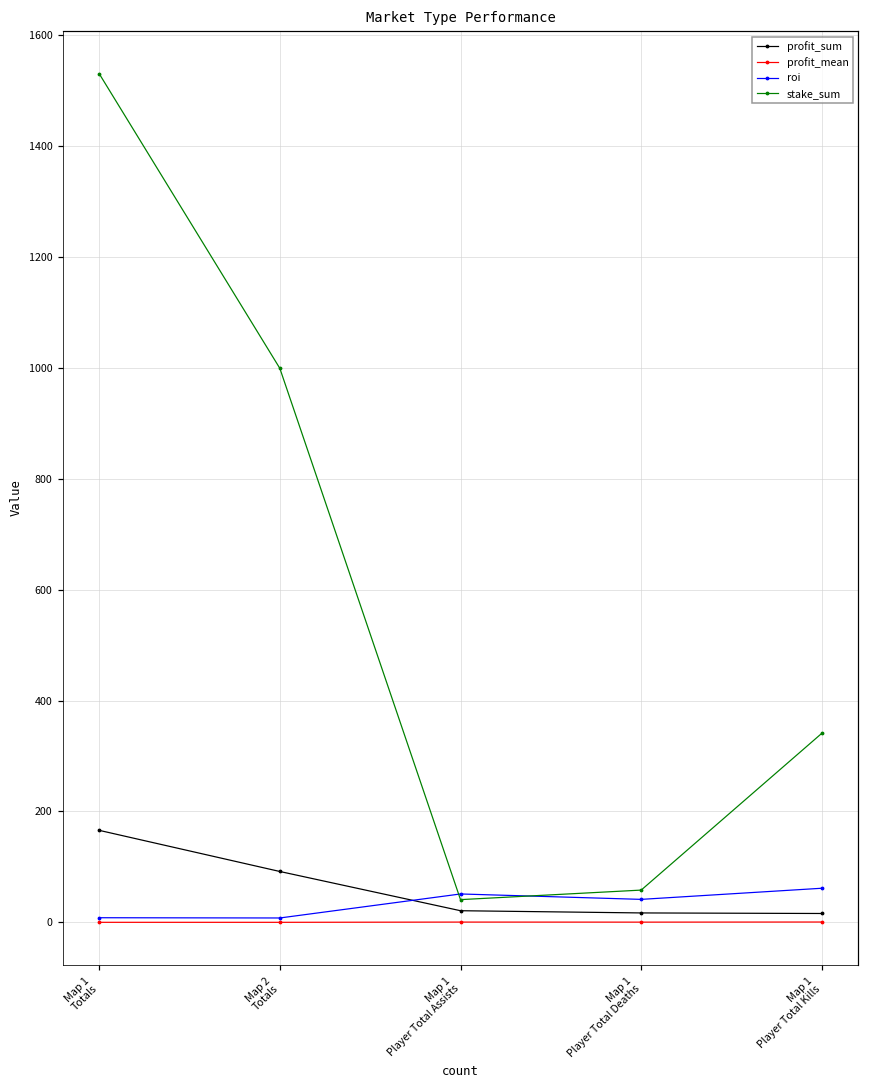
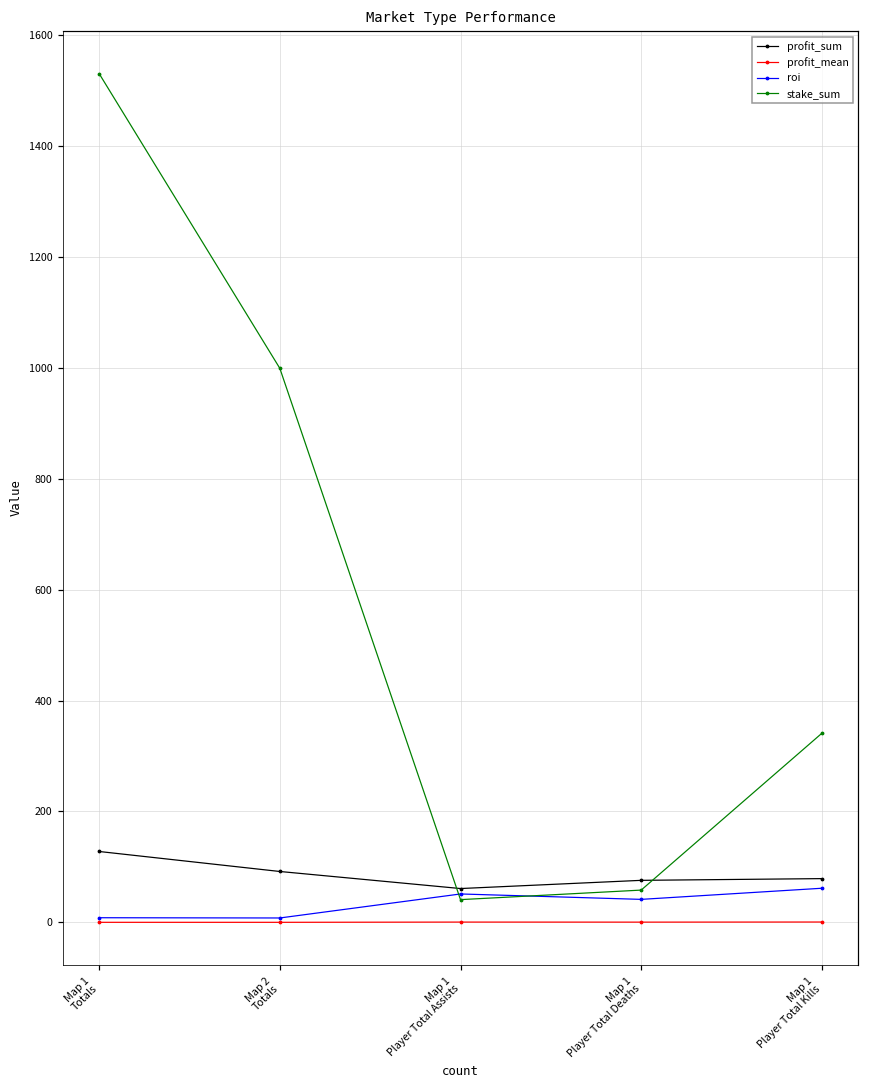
  {
    "profit_sum": {
-     "Map 1 Totals": 170,
+     "Map 1 Totals": 130,
      "Map 2 Totals": 90,
-     "Map 1 Player Total Assists": 20,
-     "Map 1 Player Total Deaths": 20,
-     "Map 1 Player Total Kills": 20
+     "Map 1 Player Total Assists": 60,
+     "Map 1 Player Total Deaths": 80,
+     "Map 1 Player Total Kills": 80
    },
    "profit_mean": {
      "Map 1 Totals": 0,
      "Map 2 Totals": 0,
      "Map 1 Player Total Assists": 0,
      "Map 1 Player Total Deaths": 0,
      "Map 1 Player Total Kills": 0
    },
    "roi": {
      "Map 1 Totals": 10,
      "Map 2 Totals": 10,
      "Map 1 Player Total Assists": 50,
      "Map 1 Player Total Deaths": 40,
      "Map 1 Player Total Kills": 60
    },
    "stake_sum": {
      "Map 1 Totals": 1530,
      "Map 2 Totals": 1000,
      "Map 1 Player Total Assists": 40,
      "Map 1 Player Total Deaths": 60,
      "Map 1 Player Total Kills": 340
    }
  }
